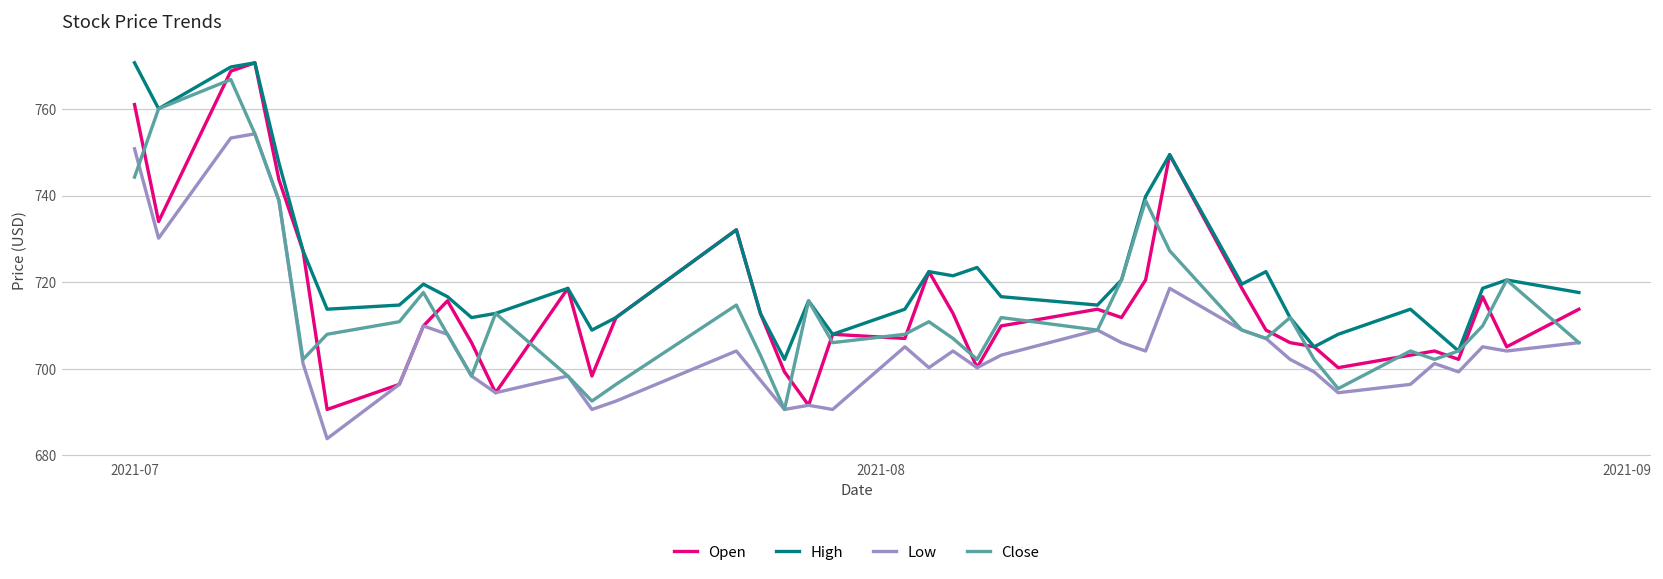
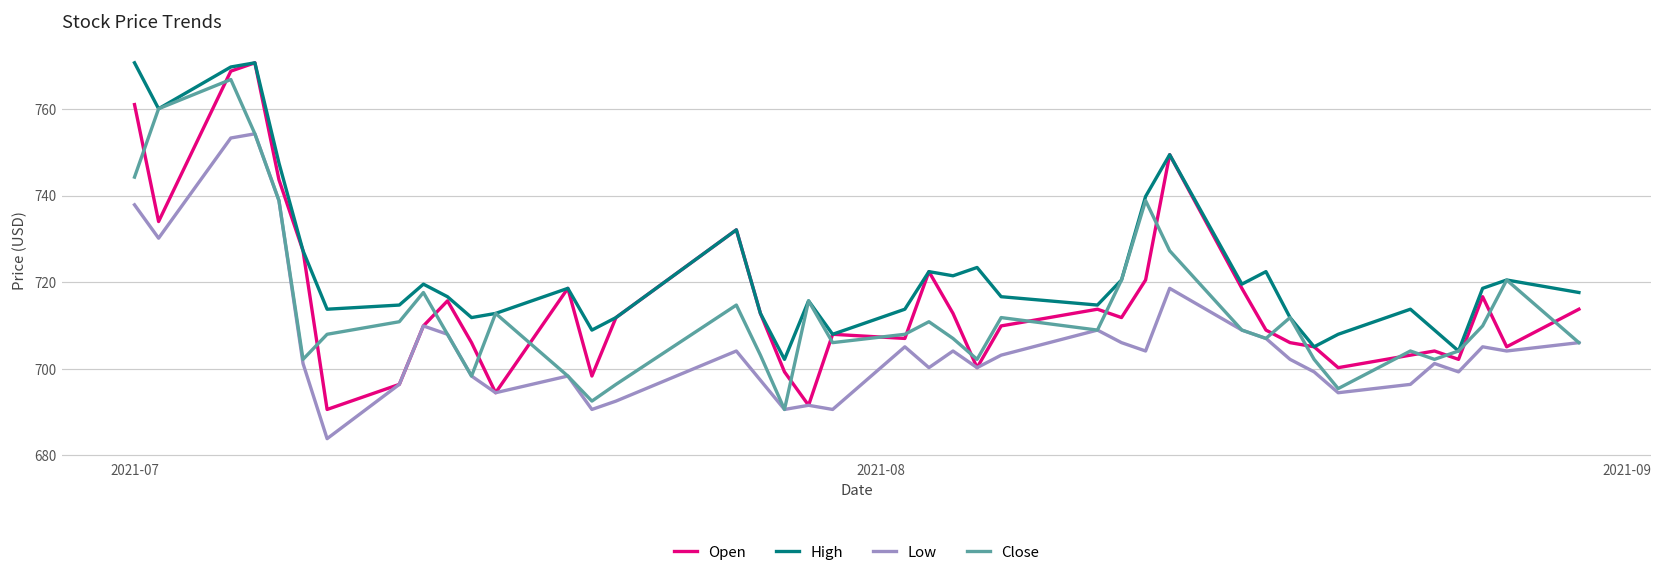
  {
    "Open": {
      "2021-07": 761
    },
    "High": {
      "2021-07": 771
    },
    "Low": {
-     "2021-07": 751
+     "2021-07": 738
    },
    "Close": {
      "2021-07": 744
    }
  }
